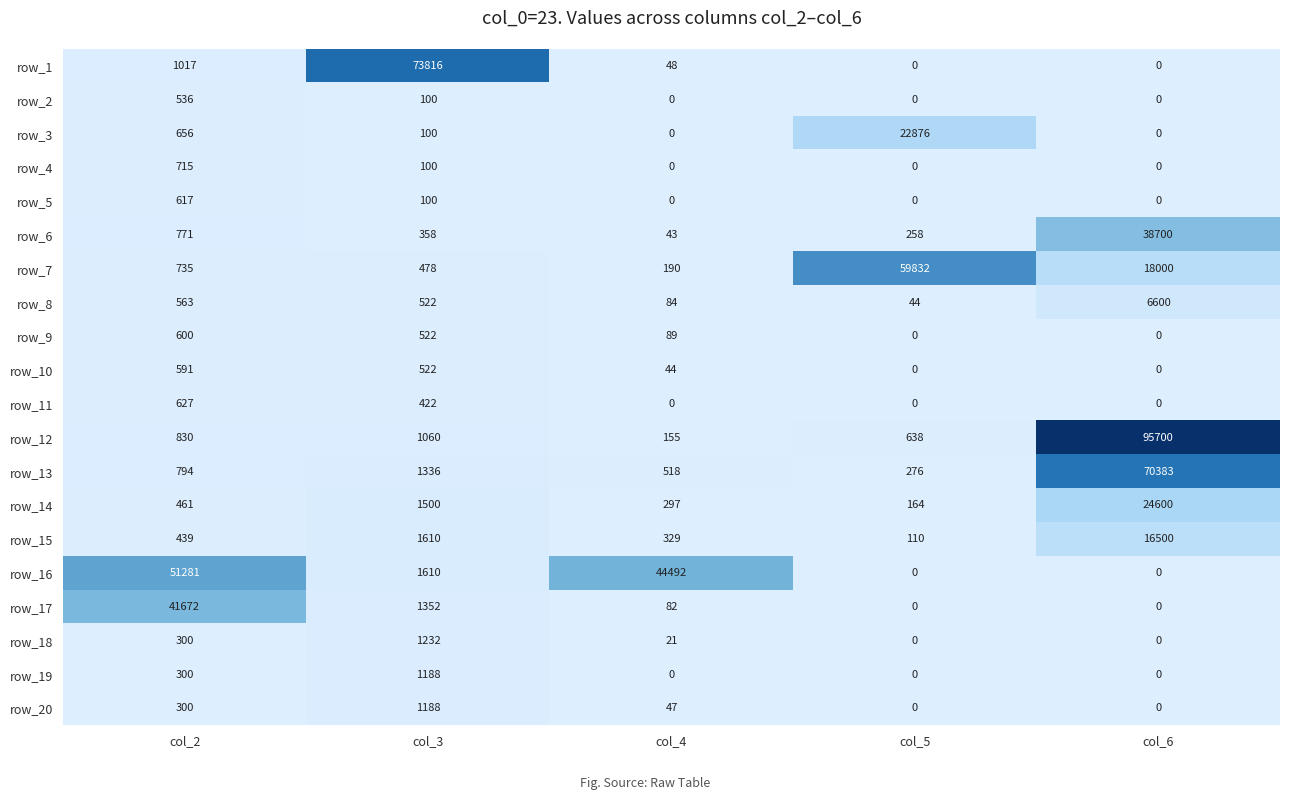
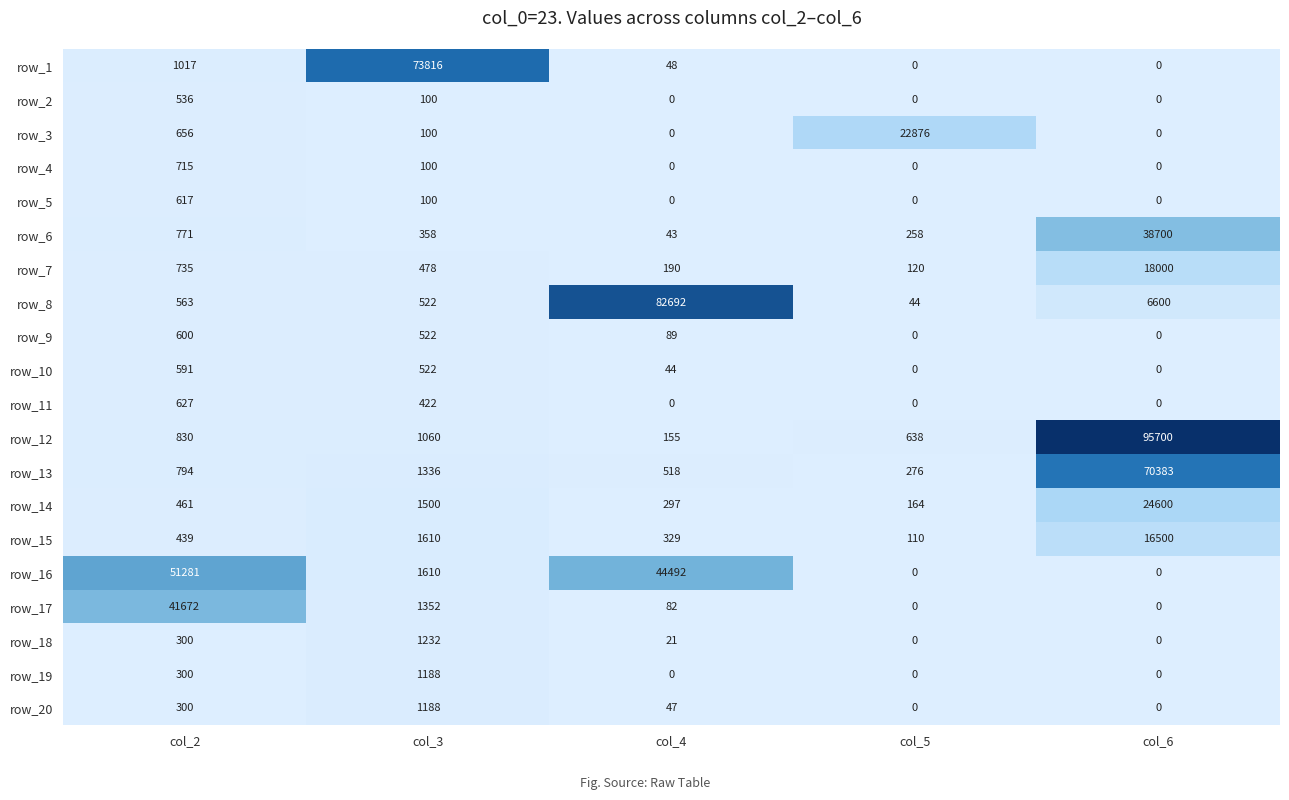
  {
    "row_1": {
      "col_2": 1017,
      "col_3": 73816,
      "col_4": 48,
      "col_5": 0,
      "col_6": 0
    },
    "row_2": {
      "col_2": 536,
      "col_3": 100,
      "col_4": 0,
      "col_5": 0,
      "col_6": 0
    },
    "row_3": {
      "col_2": 656,
      "col_3": 100,
      "col_4": 0,
      "col_5": 22876,
      "col_6": 0
    },
    "row_4": {
      "col_2": 715,
      "col_3": 100,
      "col_4": 0,
      "col_5": 0,
      "col_6": 0
    },
    "row_5": {
      "col_2": 617,
      "col_3": 100,
      "col_4": 0,
      "col_5": 0,
      "col_6": 0
    },
    "row_6": {
      "col_2": 771,
      "col_3": 358,
      "col_4": 43,
      "col_5": 258,
      "col_6": 38700
    },
    "row_7": {
      "col_2": 735,
      "col_3": 478,
      "col_4": 190,
-     "col_5": 59832,
+     "col_5": 120,
      "col_6": 18000
    },
    "row_8": {
      "col_2": 563,
      "col_3": 522,
-     "col_4": 84,
+     "col_4": 82692,
      "col_5": 44,
      "col_6": 6600
    },
    "row_9": {
      "col_2": 600,
      "col_3": 522,
      "col_4": 89,
      "col_5": 0,
      "col_6": 0
    },
    "row_10": {
      "col_2": 591,
      "col_3": 522,
      "col_4": 44,
      "col_5": 0,
      "col_6": 0
    },
    "row_11": {
      "col_2": 627,
      "col_3": 422,
      "col_4": 0,
      "col_5": 0,
      "col_6": 0
    },
    "row_12": {
      "col_2": 830,
      "col_3": 1060,
      "col_4": 155,
      "col_5": 638,
      "col_6": 95700
    },
    "row_13": {
      "col_2": 794,
      "col_3": 1336,
      "col_4": 518,
      "col_5": 276,
      "col_6": 70383
    },
    "row_14": {
      "col_2": 461,
      "col_3": 1500,
      "col_4": 297,
      "col_5": 164,
      "col_6": 24600
    },
    "row_15": {
      "col_2": 439,
      "col_3": 1610,
      "col_4": 329,
      "col_5": 110,
      "col_6": 16500
    },
    "row_16": {
      "col_2": 51281,
      "col_3": 1610,
      "col_4": 44492,
      "col_5": 0,
      "col_6": 0
    },
    "row_17": {
      "col_2": 41672,
      "col_3": 1352,
      "col_4": 82,
      "col_5": 0,
      "col_6": 0
    },
    "row_18": {
      "col_2": 300,
      "col_3": 1232,
      "col_4": 21,
      "col_5": 0,
      "col_6": 0
    },
    "row_19": {
      "col_2": 300,
      "col_3": 1188,
      "col_4": 0,
      "col_5": 0,
      "col_6": 0
    },
    "row_20": {
      "col_2": 300,
      "col_3": 1188,
      "col_4": 47,
      "col_5": 0,
      "col_6": 0
    }
  }
